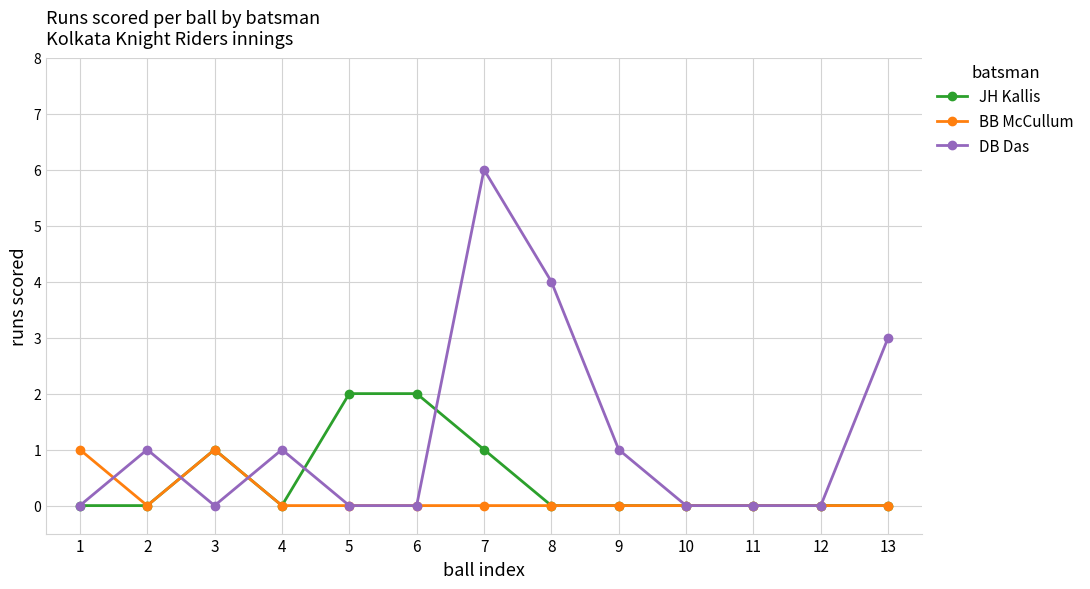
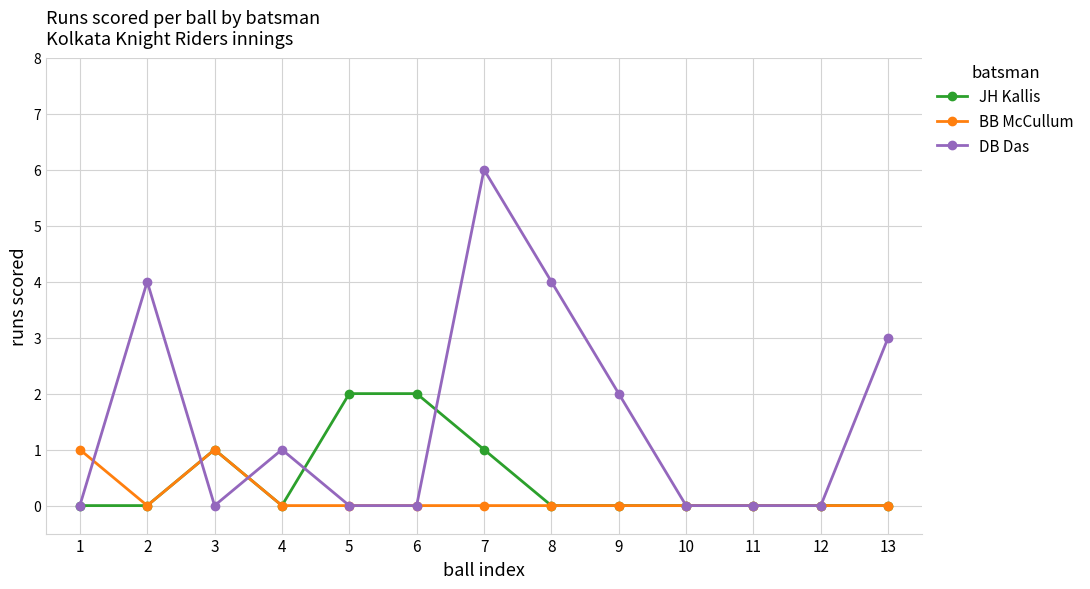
  {
    "JH Kallis": {
      "5": 2,
      "6": 2,
      "7": 1
    },
    "BB McCullum": {
      "1": 1,
      "7": 0
    },
    "DB Das": {
-     "2": 1,
+     "2": 4,
      "3": 0,
      "4": 1,
      "7": 6,
      "8": 4,
-     "9": 1,
+     "9": 2,
      "13": 3
    }
  }
